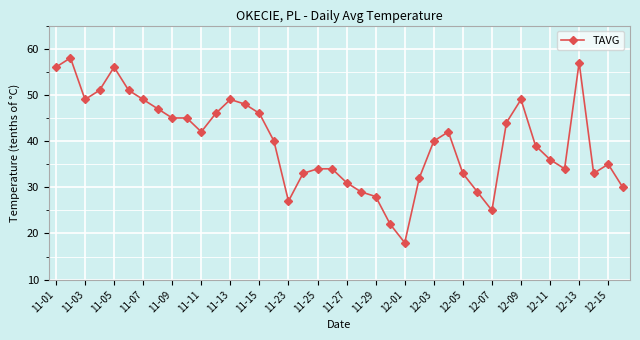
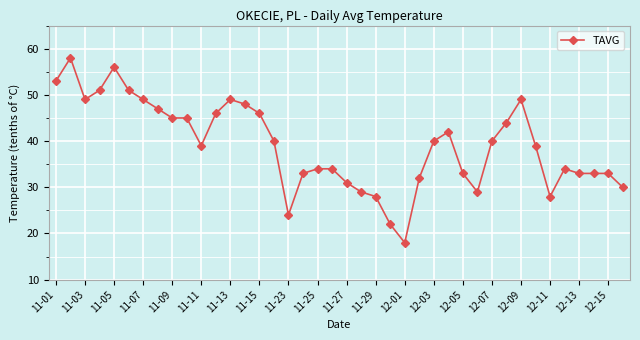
  {
-   "11-01": 56,
+   "11-01": 53,
    "11-03": 49,
    "11-05": 56,
    "11-07": 49,
    "11-09": 45,
-   "11-11": 42,
+   "11-11": 39,
    "11-13": 49,
    "11-15": 46,
-   "11-23": 27,
+   "11-23": 24,
    "11-25": 34,
    "11-27": 31,
    "11-29": 28,
    "12-01": 18,
    "12-03": 40,
    "12-05": 33,
-   "12-07": 25,
+   "12-07": 40,
    "12-09": 49,
-   "12-11": 36,
-   "12-13": 57,
-   "12-15": 35
+   "12-11": 28,
+   "12-13": 33,
+   "12-15": 33
  }
